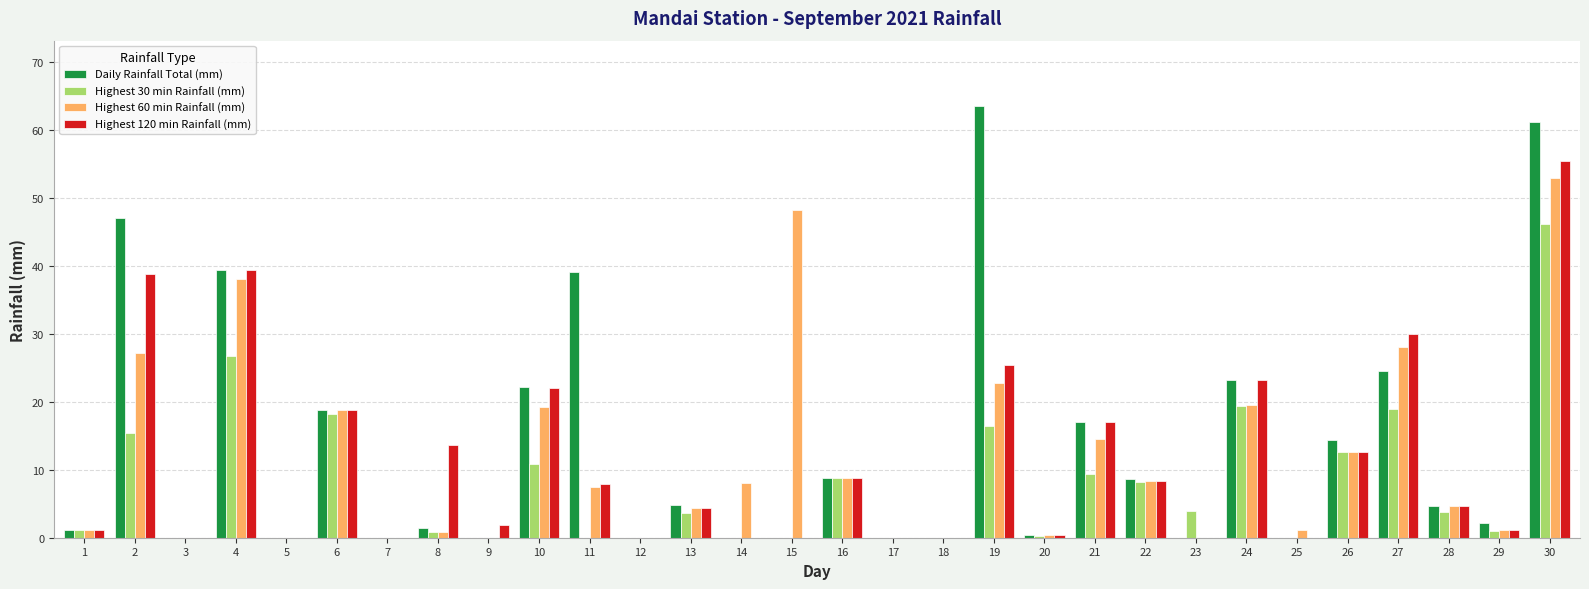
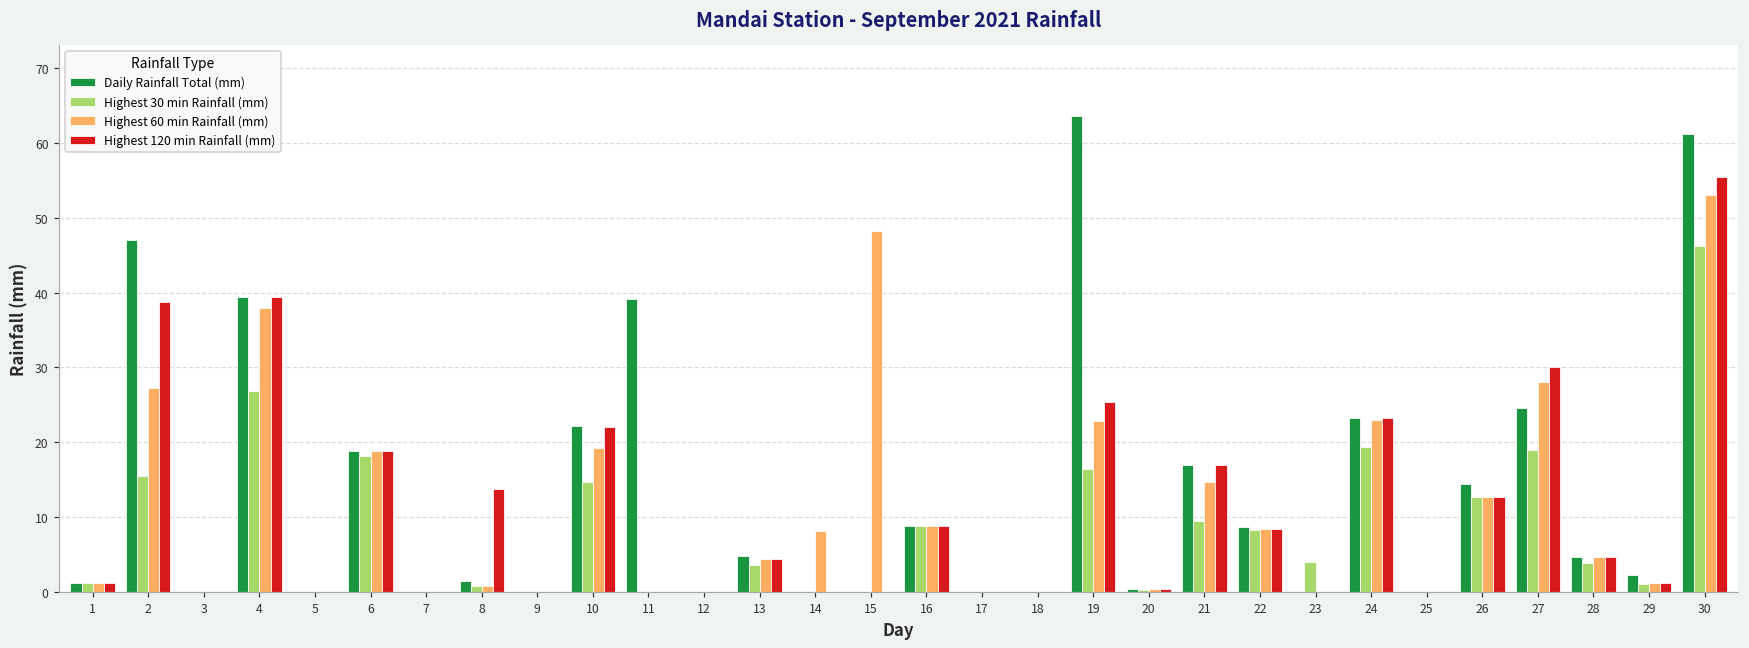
  {
    "Daily Rainfall Total (mm)": {
      "1": 1,
      "2": 47,
      "3": 0,
      "4": 39,
      "5": 0,
      "6": 19,
      "7": 0,
      "8": 1,
      "9": 0,
      "10": 22,
      "11": 39,
      "12": 0,
      "13": 5,
      "14": 0,
      "15": 0,
      "16": 9,
      "17": 0,
      "18": 0,
      "19": 64,
      "20": 0,
      "21": 17,
      "22": 9,
      "23": 0,
      "24": 23,
      "25": 0,
      "26": 14,
      "27": 25,
      "28": 5,
      "29": 2,
      "30": 61
    },
    "Highest 30 min Rainfall (mm)": {
      "1": 1,
      "2": 15,
      "3": 0,
      "4": 27,
      "5": 0,
      "6": 18,
      "7": 0,
      "8": 1,
      "9": 0,
-     "10": 11,
+     "10": 15,
      "11": 0,
      "12": 0,
      "13": 4,
      "14": 0,
      "15": 0,
      "16": 9,
      "17": 0,
      "18": 0,
      "19": 16,
      "21": 9,
      "22": 8,
      "23": 4,
      "24": 19,
      "25": 0,
      "26": 13,
      "27": 19,
      "28": 4,
      "29": 1,
      "30": 46
    },
    "Highest 60 min Rainfall (mm)": {
      "1": 1,
      "2": 27,
      "3": 0,
      "4": 38,
      "5": 0,
      "6": 19,
      "7": 0,
      "8": 1,
      "9": 0,
      "10": 19,
-     "11": 7,
+     "11": 0,
      "12": 0,
      "13": 4,
      "14": 8,
      "15": 48,
      "16": 9,
      "17": 0,
      "18": 0,
      "19": 23,
      "20": 0,
      "21": 15,
      "22": 8,
      "23": 0,
-     "24": 20,
-     "25": 1,
+     "24": 23,
+     "25": 0,
      "26": 13,
      "27": 28,
      "28": 5,
      "29": 1,
      "30": 53
    },
    "Highest 120 min Rainfall (mm)": {
      "1": 1,
      "2": 39,
      "3": 0,
      "4": 39,
      "5": 0,
      "6": 19,
      "7": 0,
      "8": 14,
-     "9": 2,
+     "9": 0,
      "10": 22,
-     "11": 8,
+     "11": 0,
      "12": 0,
      "13": 4,
      "14": 0,
      "15": 0,
      "16": 9,
      "17": 0,
      "18": 0,
      "19": 25,
      "20": 0,
      "21": 17,
      "22": 8,
      "23": 0,
      "24": 23,
      "25": 0,
      "26": 13,
      "27": 30,
      "28": 5,
      "29": 1,
      "30": 55
    }
  }
